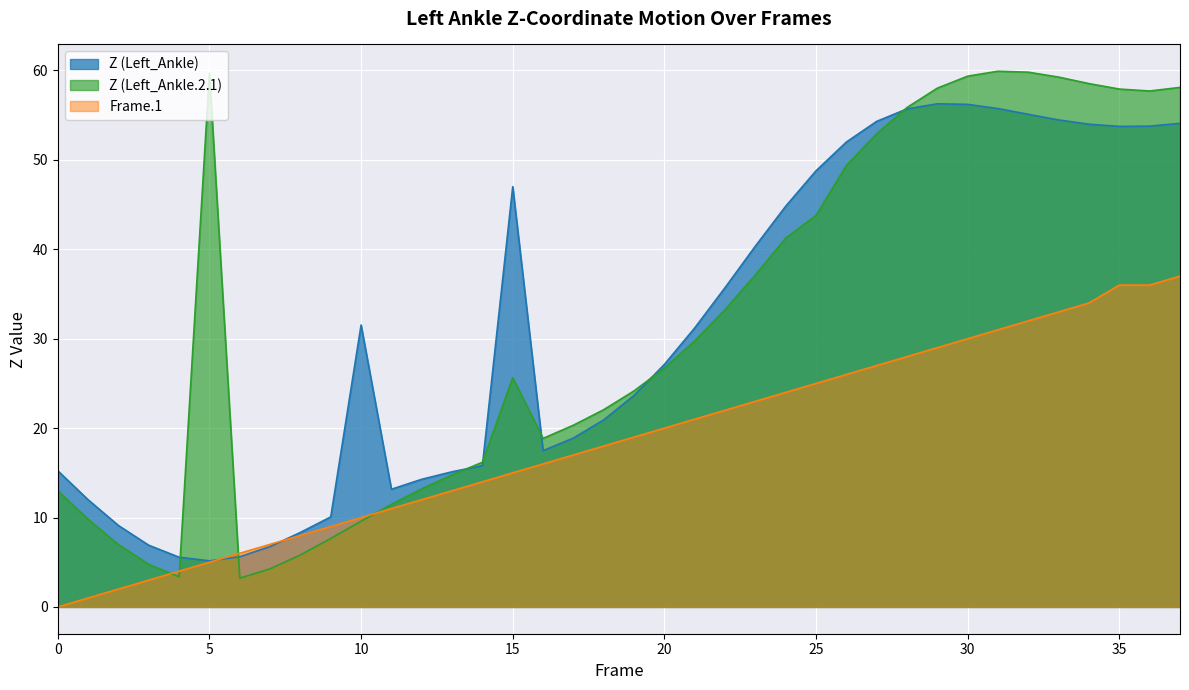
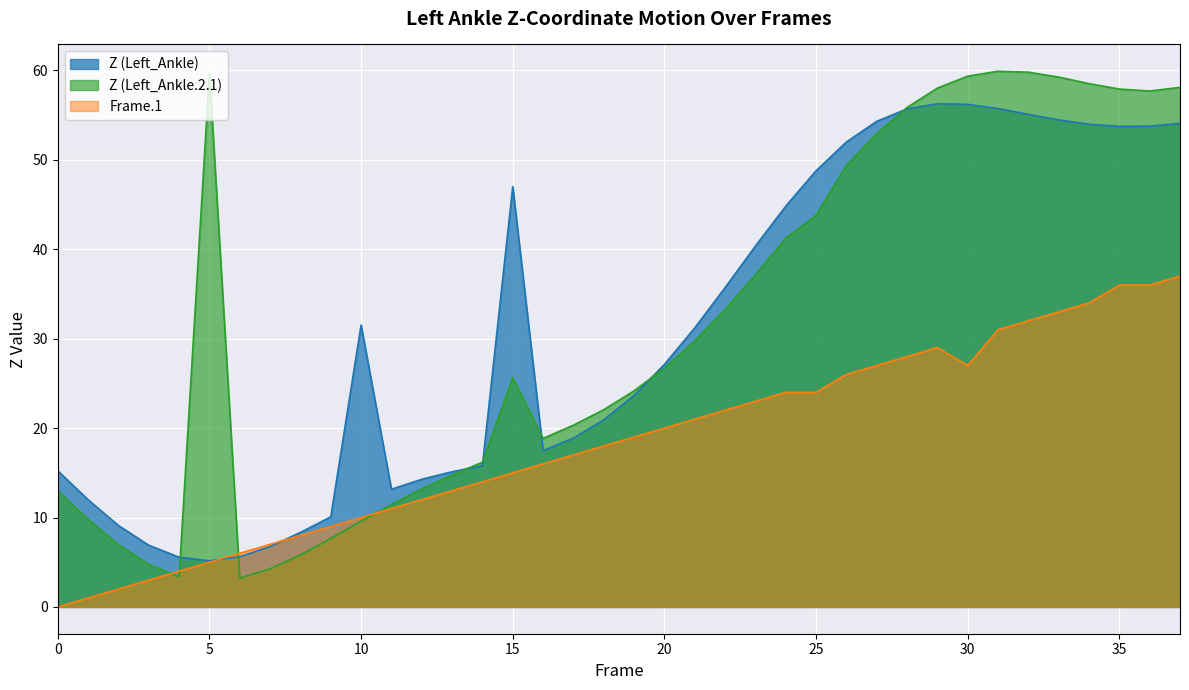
  {
    "Z (Left_Ankle)": {
      "0": 15,
      "10": 32,
      "15": 47,
      "20": 27,
      "25": 49,
      "30": 56,
      "35": 54
    },
    "Z (Left_Ankle.2.1)": {
      "0": 13,
      "10": 10,
      "15": 26,
      "20": 27,
      "25": 44,
      "30": 59,
      "35": 58
    },
    "Frame.1": {
      "0": 0,
      "10": 10,
      "15": 15,
      "20": 20,
-     "25": 25,
-     "30": 30,
+     "25": 24,
+     "30": 27,
      "35": 36
    }
  }
